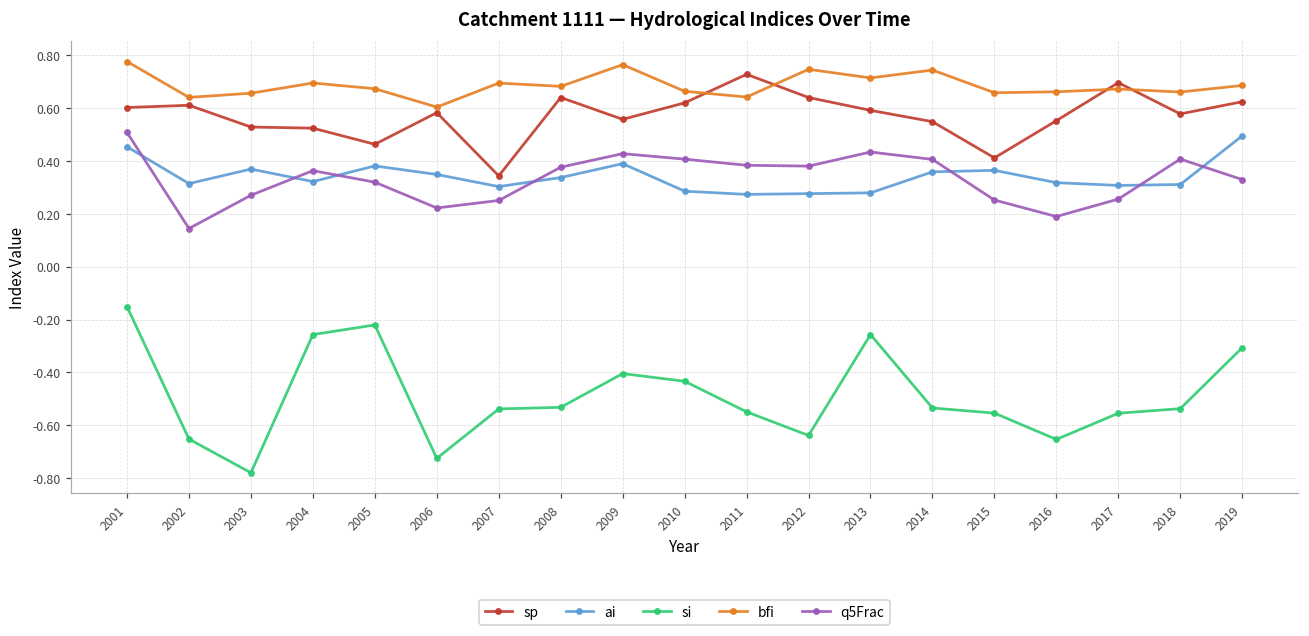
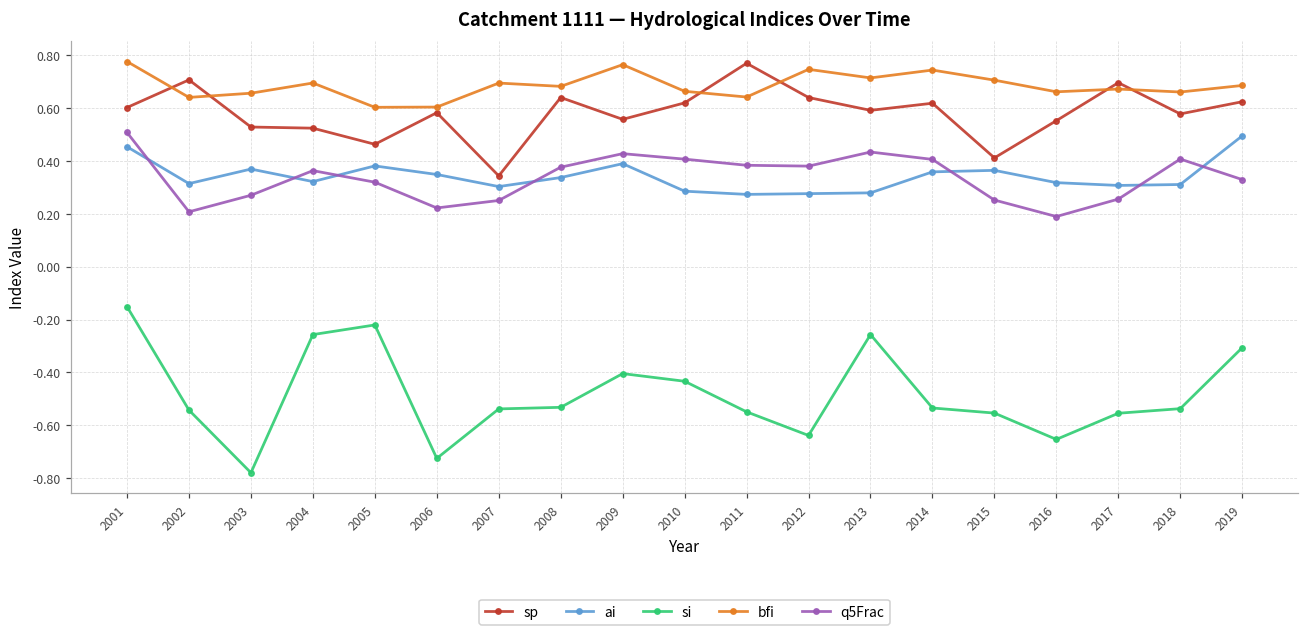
  {
    "sp": {
      "2001": 0.60,
-     "2002": 0.61,
+     "2002": 0.71,
      "2003": 0.53,
      "2004": 0.52,
      "2005": 0.46,
      "2006": 0.58,
      "2007": 0.34,
      "2008": 0.64,
      "2009": 0.56,
      "2010": 0.62,
-     "2011": 0.73,
+     "2011": 0.77,
      "2012": 0.64,
      "2013": 0.59,
-     "2014": 0.55,
+     "2014": 0.62,
      "2015": 0.41,
      "2016": 0.55,
      "2017": 0.70,
      "2018": 0.58,
      "2019": 0.62
    },
    "ai": {
      "2001": 0.45,
      "2002": 0.31,
      "2003": 0.37,
      "2004": 0.32,
      "2005": 0.38,
      "2006": 0.35,
      "2007": 0.30,
      "2008": 0.34,
      "2009": 0.39,
      "2010": 0.29,
      "2011": 0.27,
      "2012": 0.28,
      "2013": 0.28,
      "2014": 0.36,
      "2015": 0.36,
      "2016": 0.32,
      "2017": 0.31,
      "2018": 0.31,
      "2019": 0.50
    },
    "si": {
      "2001": -0.15,
-     "2002": -0.65,
+     "2002": -0.54,
      "2003": -0.78,
      "2004": -0.26,
      "2005": -0.22,
      "2006": -0.73,
      "2007": -0.54,
      "2008": -0.53,
      "2009": -0.40,
      "2010": -0.43,
      "2011": -0.55,
      "2012": -0.64,
      "2013": -0.26,
      "2014": -0.53,
      "2015": -0.55,
      "2016": -0.65,
      "2017": -0.55,
      "2018": -0.54,
      "2019": -0.31
    },
    "bfi": {
      "2001": 0.78,
      "2002": 0.64,
      "2003": 0.66,
      "2004": 0.70,
-     "2005": 0.67,
+     "2005": 0.60,
      "2006": 0.60,
      "2007": 0.70,
      "2008": 0.68,
      "2009": 0.76,
      "2010": 0.66,
      "2011": 0.64,
      "2012": 0.75,
      "2013": 0.71,
      "2014": 0.74,
-     "2015": 0.66,
+     "2015": 0.71,
      "2016": 0.66,
      "2017": 0.67,
      "2018": 0.66,
      "2019": 0.69
    },
    "q5Frac": {
      "2001": 0.51,
-     "2002": 0.14,
+     "2002": 0.21,
      "2003": 0.27,
      "2004": 0.36,
      "2005": 0.32,
      "2006": 0.22,
      "2007": 0.25,
      "2008": 0.38,
      "2009": 0.43,
      "2010": 0.41,
      "2011": 0.38,
      "2012": 0.38,
      "2013": 0.43,
      "2014": 0.41,
      "2015": 0.25,
      "2016": 0.19,
      "2017": 0.26,
      "2018": 0.41,
      "2019": 0.33
    }
  }
